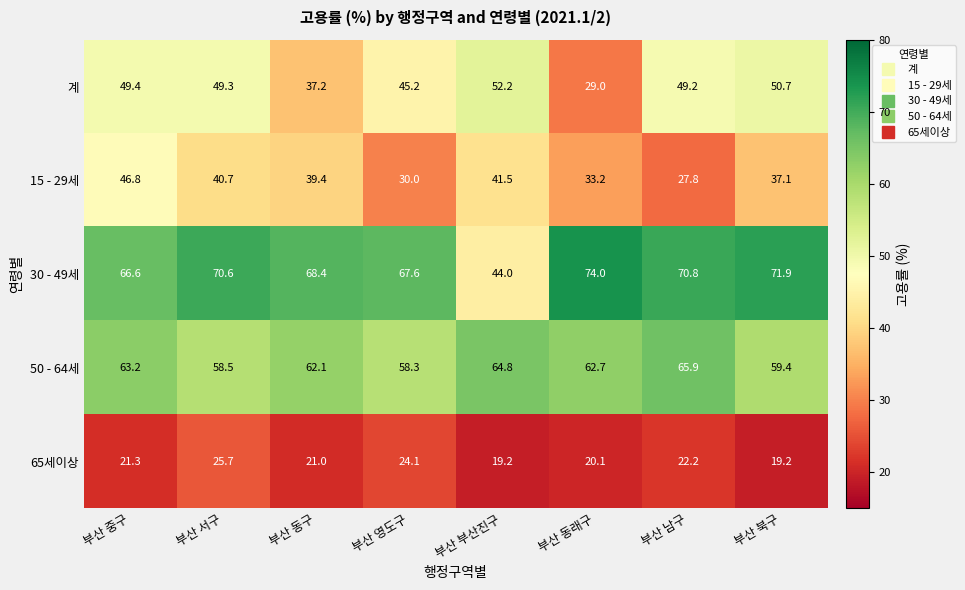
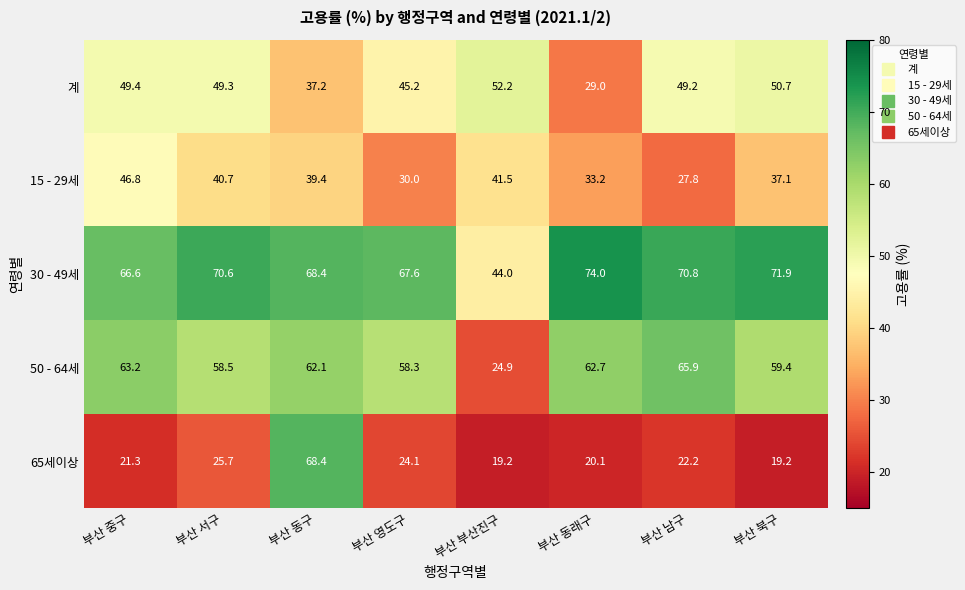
  {
    "계": {
      "부산 중구": 49.4,
      "부산 서구": 49.3,
      "부산 동구": 37.2,
      "부산 영도구": 45.2,
      "부산 부산진구": 52.2,
      "부산 동래구": 29.0,
      "부산 남구": 49.2,
      "부산 북구": 50.7
    },
    "15 - 29세": {
      "부산 중구": 46.8,
      "부산 서구": 40.7,
      "부산 동구": 39.4,
      "부산 영도구": 30.0,
      "부산 부산진구": 41.5,
      "부산 동래구": 33.2,
      "부산 남구": 27.8,
      "부산 북구": 37.1
    },
    "30 - 49세": {
      "부산 중구": 66.6,
      "부산 서구": 70.6,
      "부산 동구": 68.4,
      "부산 영도구": 67.6,
      "부산 부산진구": 44.0,
      "부산 동래구": 74.0,
      "부산 남구": 70.8,
      "부산 북구": 71.9
    },
    "50 - 64세": {
      "부산 중구": 63.2,
      "부산 서구": 58.5,
      "부산 동구": 62.1,
      "부산 영도구": 58.3,
-     "부산 부산진구": 64.8,
+     "부산 부산진구": 24.9,
      "부산 동래구": 62.7,
      "부산 남구": 65.9,
      "부산 북구": 59.4
    },
    "65세이상": {
      "부산 중구": 21.3,
      "부산 서구": 25.7,
-     "부산 동구": 21.0,
+     "부산 동구": 68.4,
      "부산 영도구": 24.1,
      "부산 부산진구": 19.2,
      "부산 동래구": 20.1,
      "부산 남구": 22.2,
      "부산 북구": 19.2
    }
  }
